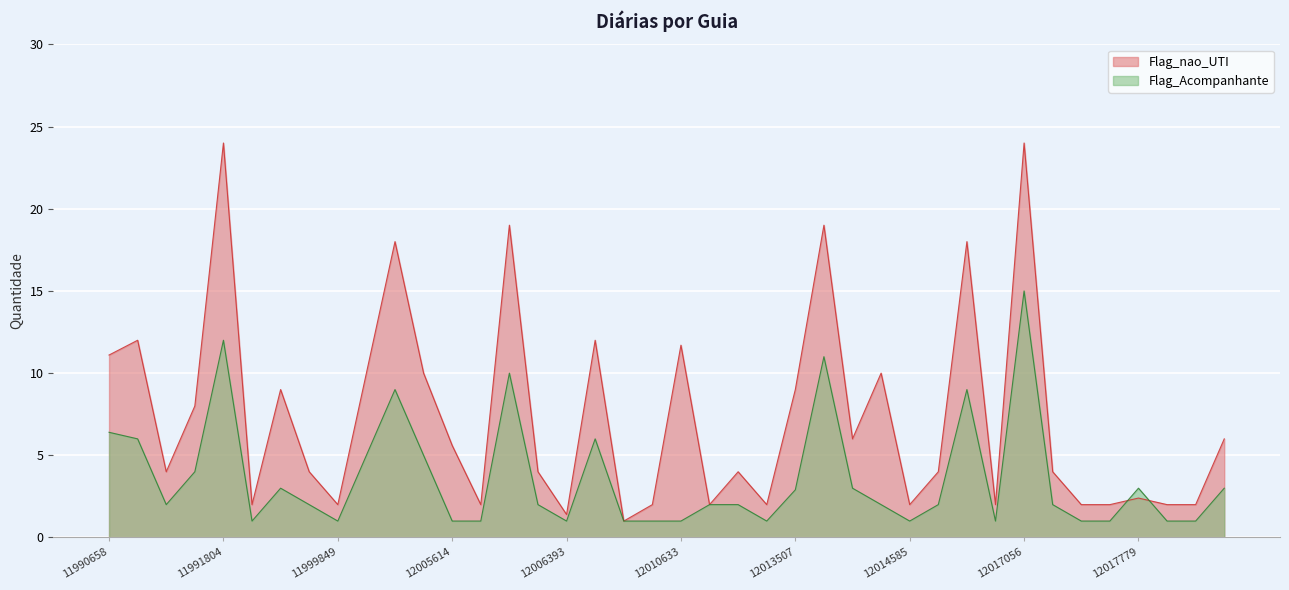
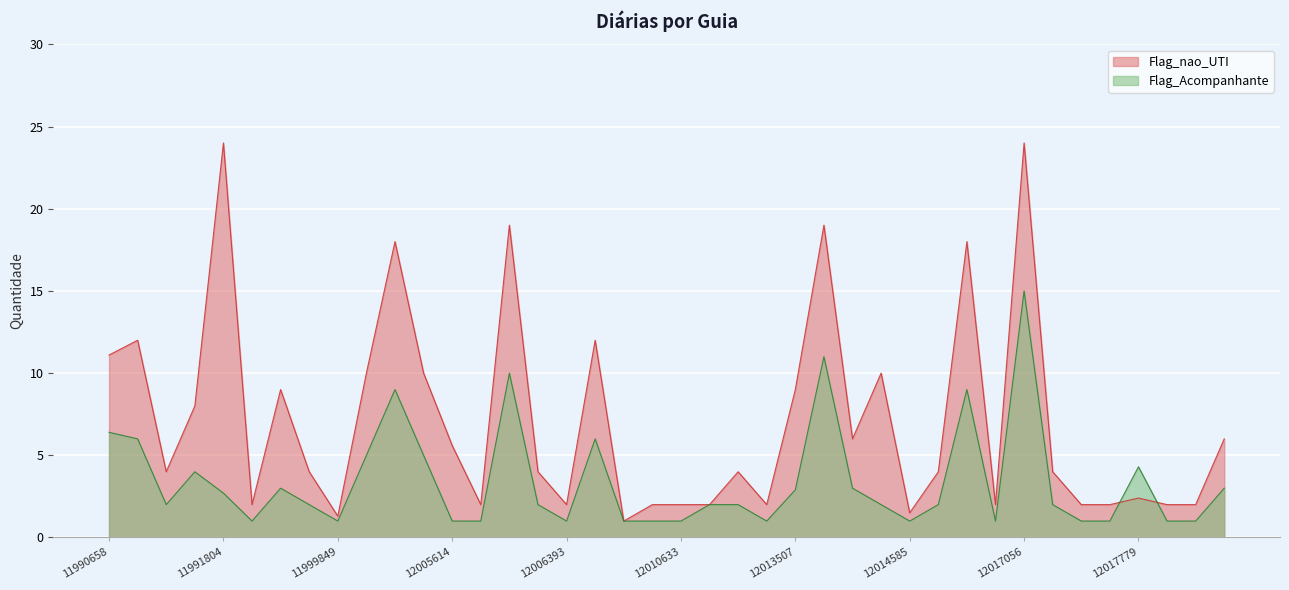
  {
    "Flag_nao_UTI": {
      "11990658": 11.1,
      "11991804": 24.0,
-     "11999849": 2.0,
+     "11999849": 1.3,
      "12005614": 5.6,
-     "12006393": 1.4,
-     "12010633": 11.7,
+     "12006393": 2.0,
+     "12010633": 2.0,
      "12013507": 9.0,
-     "12014585": 2.0,
+     "12014585": 1.5,
      "12017056": 24.0,
      "12017779": 2.4
    },
    "Flag_Acompanhante": {
      "11990658": 6.4,
-     "11991804": 12.0,
+     "11991804": 2.7,
      "11999849": 1.0,
      "12005614": 1.0,
      "12006393": 1.0,
      "12010633": 1.0,
      "12013507": 2.9,
      "12014585": 1.0,
      "12017056": 15.0,
-     "12017779": 3.0
+     "12017779": 4.3
    }
  }
